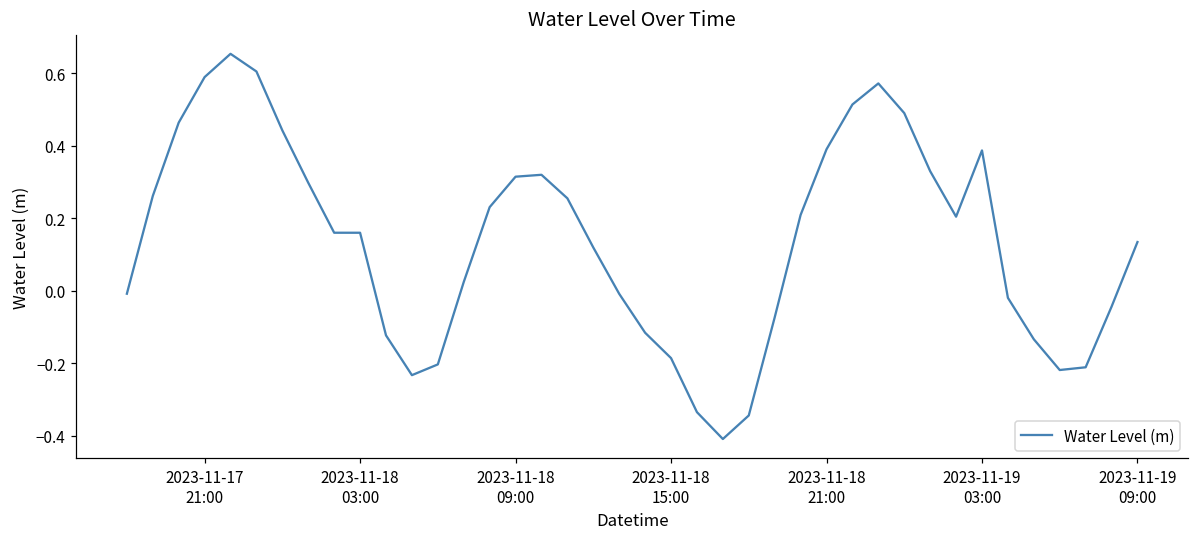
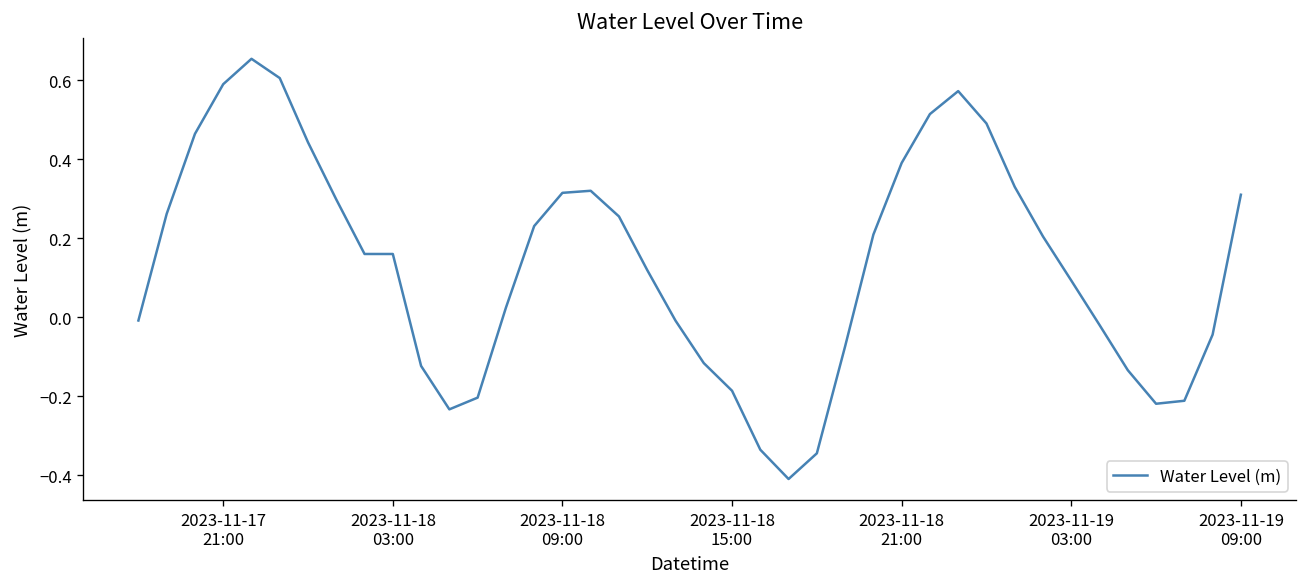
  {
    "2023-11-17 21:00": 0.59,
    "2023-11-18 03:00": 0.16,
    "2023-11-18 09:00": 0.31,
    "2023-11-18 15:00": -0.19,
    "2023-11-18 21:00": 0.39,
-   "2023-11-19 03:00": 0.39,
-   "2023-11-19 09:00": 0.13
+   "2023-11-19 03:00": 0.09,
+   "2023-11-19 09:00": 0.31
  }
